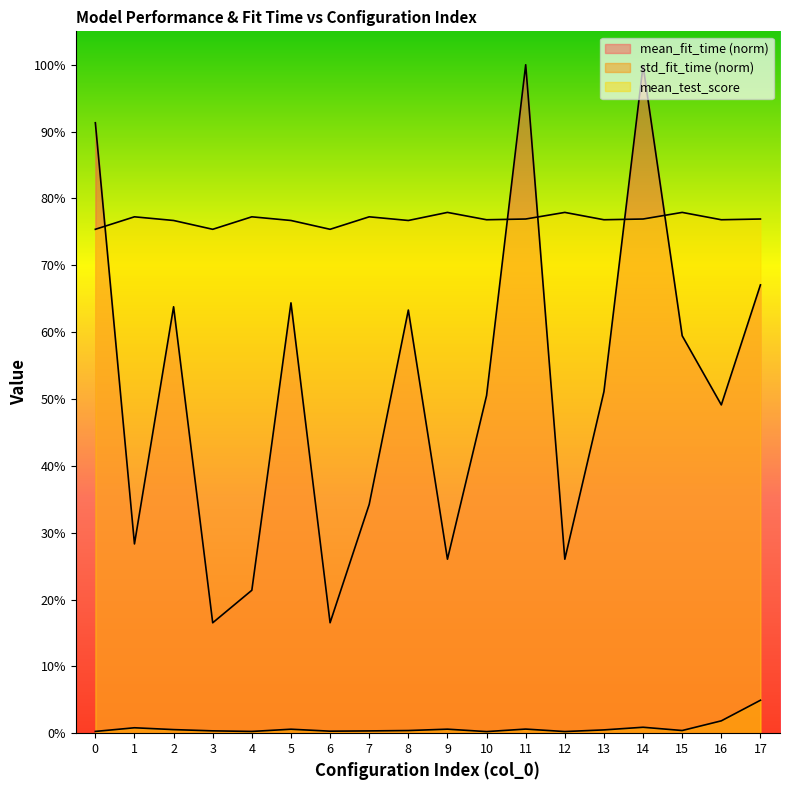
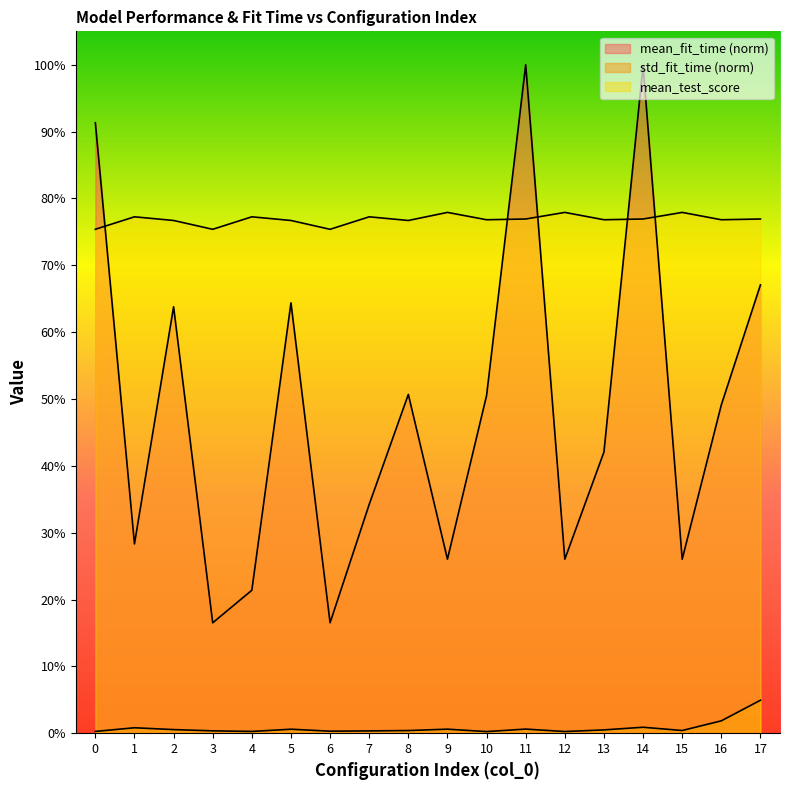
  {
    "mean_fit_time (norm)": {
      "0": "91%",
      "1": "28%",
      "2": "64%",
      "3": "17%",
      "4": "21%",
      "5": "64%",
      "6": "17%",
      "7": "34%",
-     "8": "63%",
+     "8": "51%",
      "9": "26%",
      "10": "51%",
      "11": "100%",
      "12": "26%",
-     "13": "51%",
-     "15": "59%",
+     "13": "42%",
+     "15": "26%",
      "16": "49%",
      "17": "67%"
    }
  }
